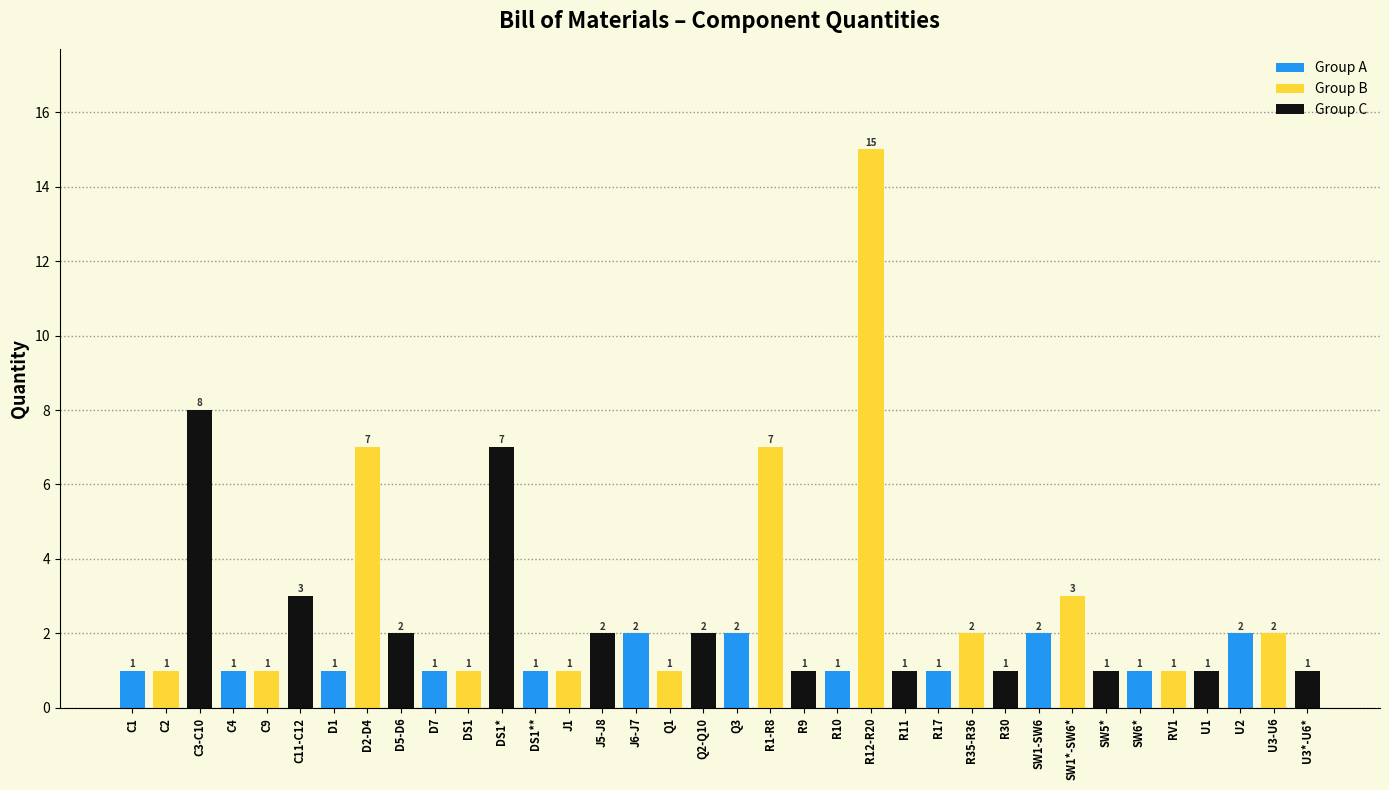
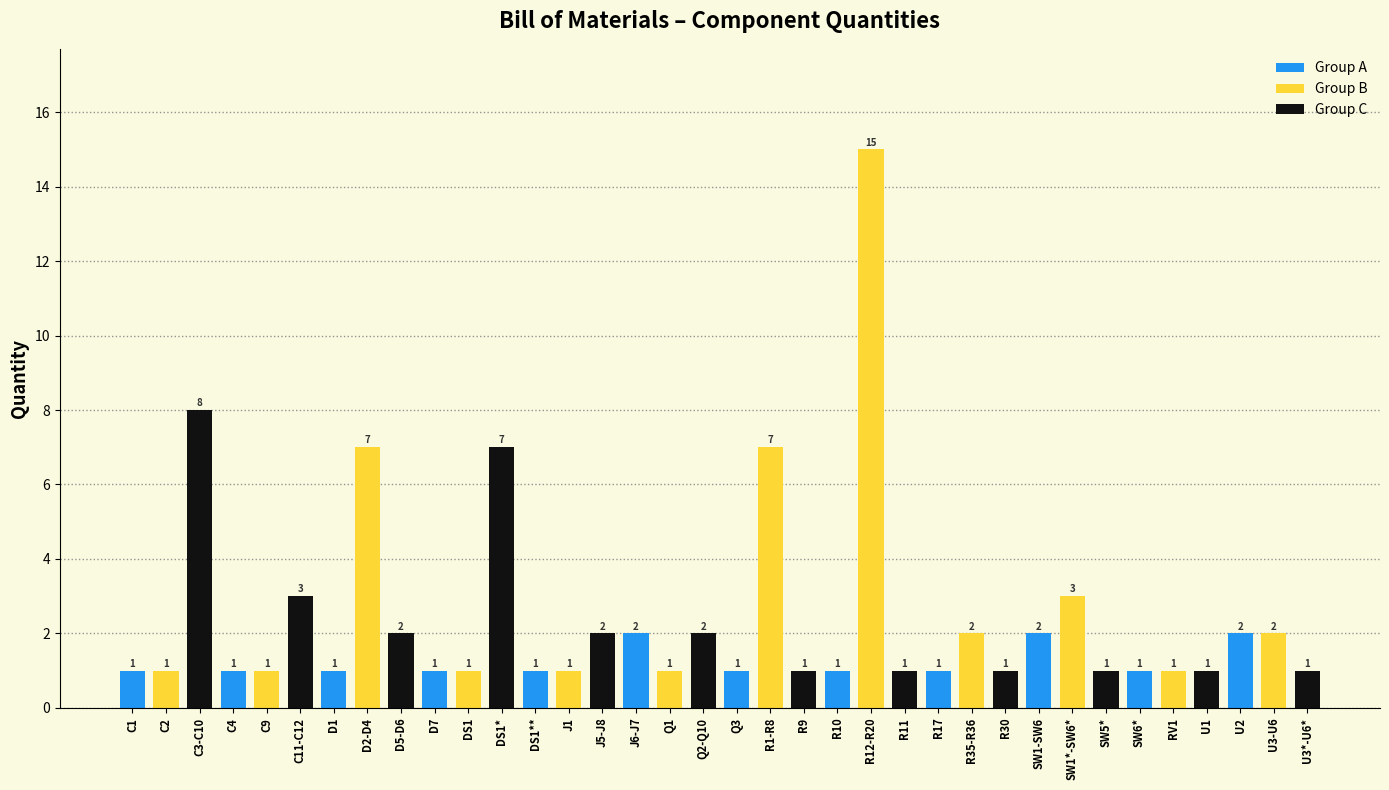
  {
    "Group A": {
      "C1": 1,
      "C4": 1,
      "D1": 1,
      "D7": 1,
      "DS1**": 1,
      "J6-J7": 2,
-     "Q3": 2,
+     "Q3": 1,
      "R10": 1,
      "R17": 1,
      "SW1-SW6": 2,
      "SW6*": 1,
      "U2": 2
    },
    "Group B": {
      "C2": 1,
      "C9": 1,
      "D2-D4": 7,
      "DS1": 1,
      "J1": 1,
      "Q1": 1,
      "R1-R8": 7,
      "R12-R20": 15,
      "R35-R36": 2,
      "SW1*-SW6*": 3,
      "RV1": 1,
      "U3-U6": 2
    },
    "Group C": {
      "C3-C10": 8,
      "C11-C12": 3,
      "D5-D6": 2,
      "DS1*": 7,
      "J5-J8": 2,
      "Q2-Q10": 2,
      "R9": 1,
      "R11": 1,
      "R30": 1,
      "SW5*": 1,
      "U1": 1,
      "U3*-U6*": 1
    }
  }
